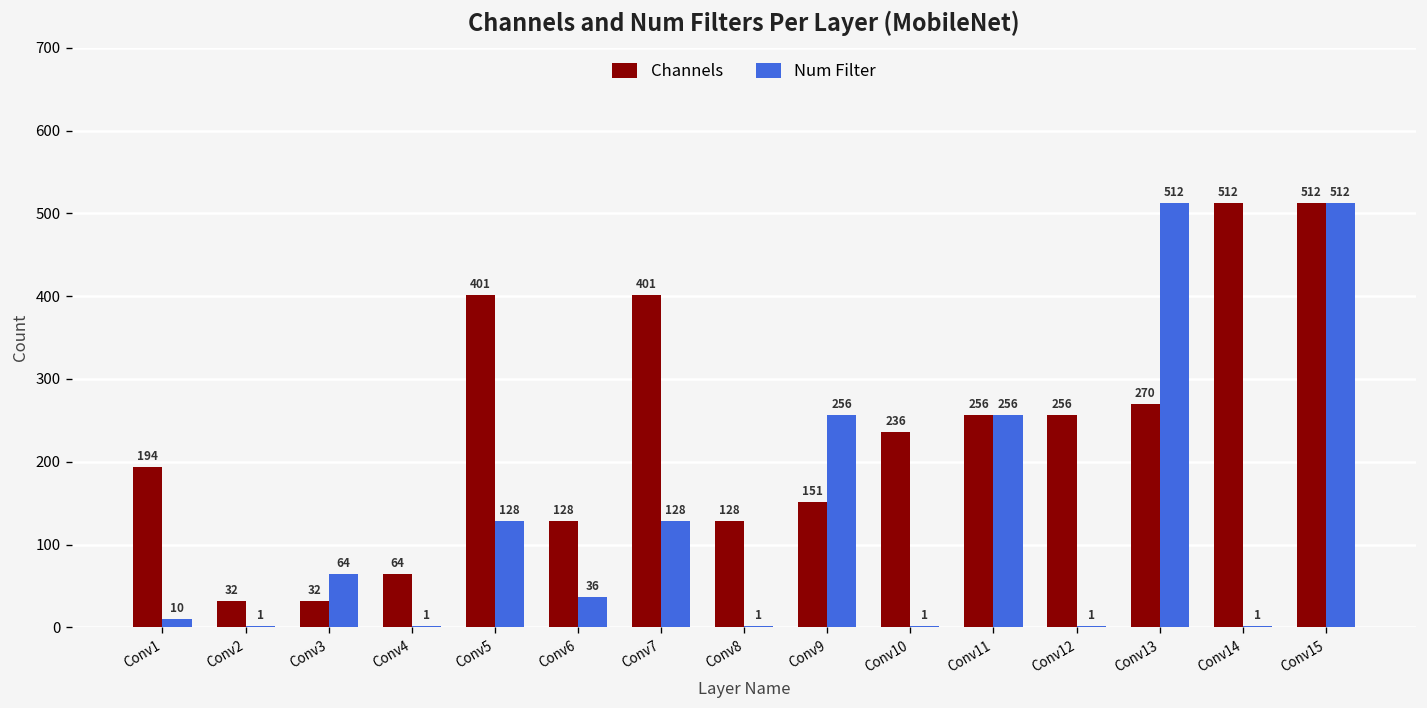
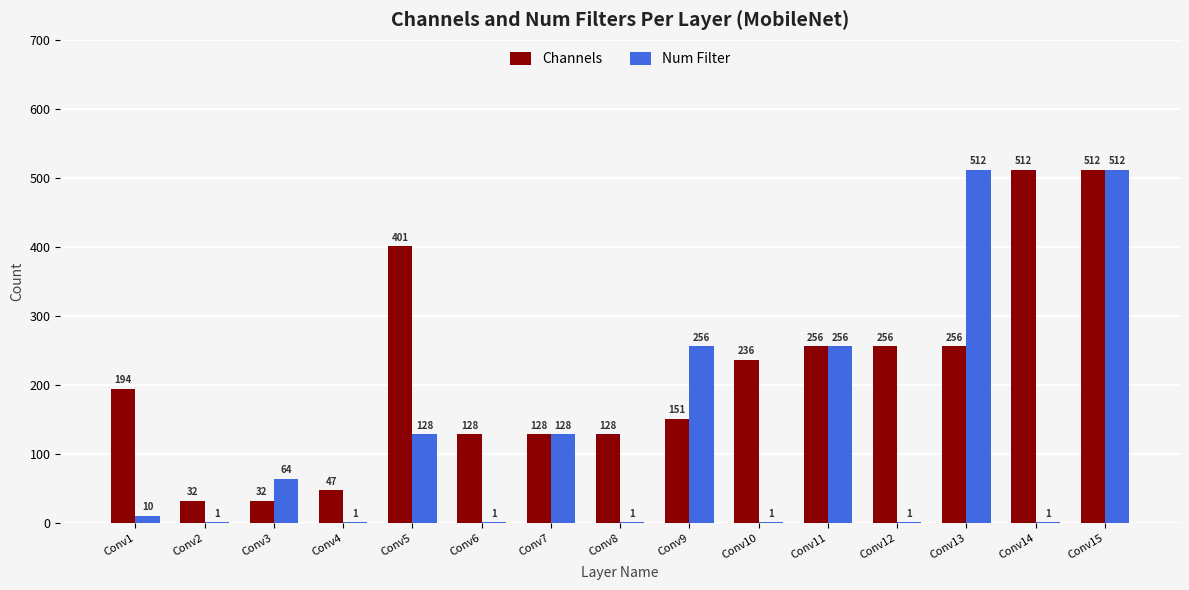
  {
    "Channels": {
      "Conv1": 194,
      "Conv2": 32,
      "Conv3": 32,
-     "Conv4": 64,
+     "Conv4": 47,
      "Conv5": 401,
      "Conv6": 128,
-     "Conv7": 401,
+     "Conv7": 128,
      "Conv8": 128,
      "Conv9": 151,
      "Conv10": 236,
      "Conv11": 256,
      "Conv12": 256,
-     "Conv13": 270,
+     "Conv13": 256,
      "Conv14": 512,
      "Conv15": 512
    },
    "Num Filter": {
      "Conv1": 10,
      "Conv2": 1,
      "Conv3": 64,
      "Conv4": 1,
      "Conv5": 128,
-     "Conv6": 36,
+     "Conv6": 1,
      "Conv7": 128,
      "Conv8": 1,
      "Conv9": 256,
      "Conv10": 1,
      "Conv11": 256,
      "Conv12": 1,
      "Conv13": 512,
      "Conv14": 1,
      "Conv15": 512
    }
  }
